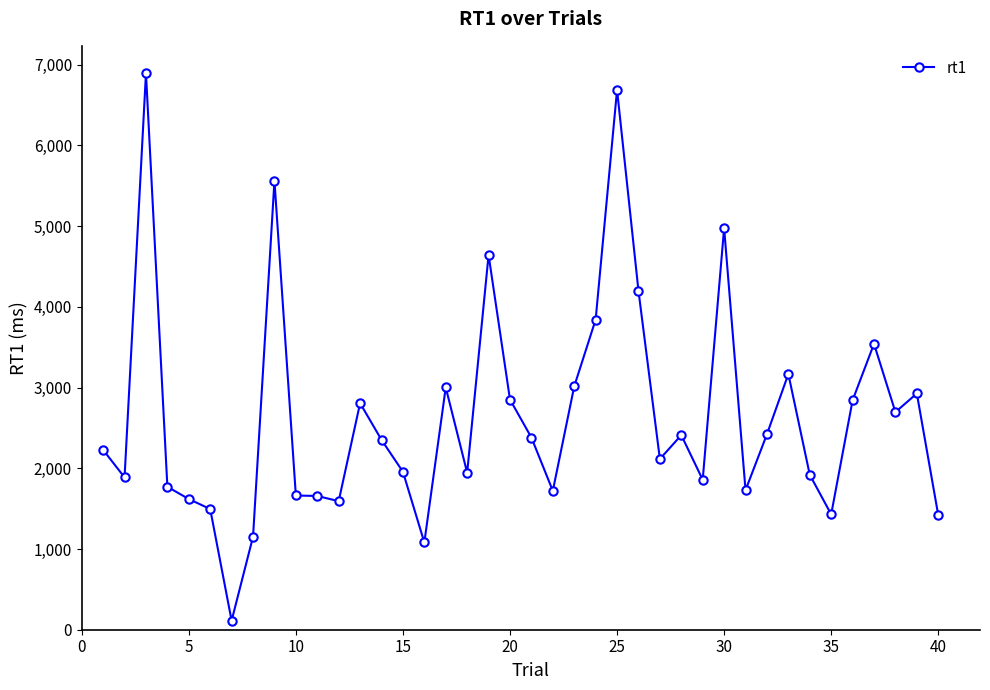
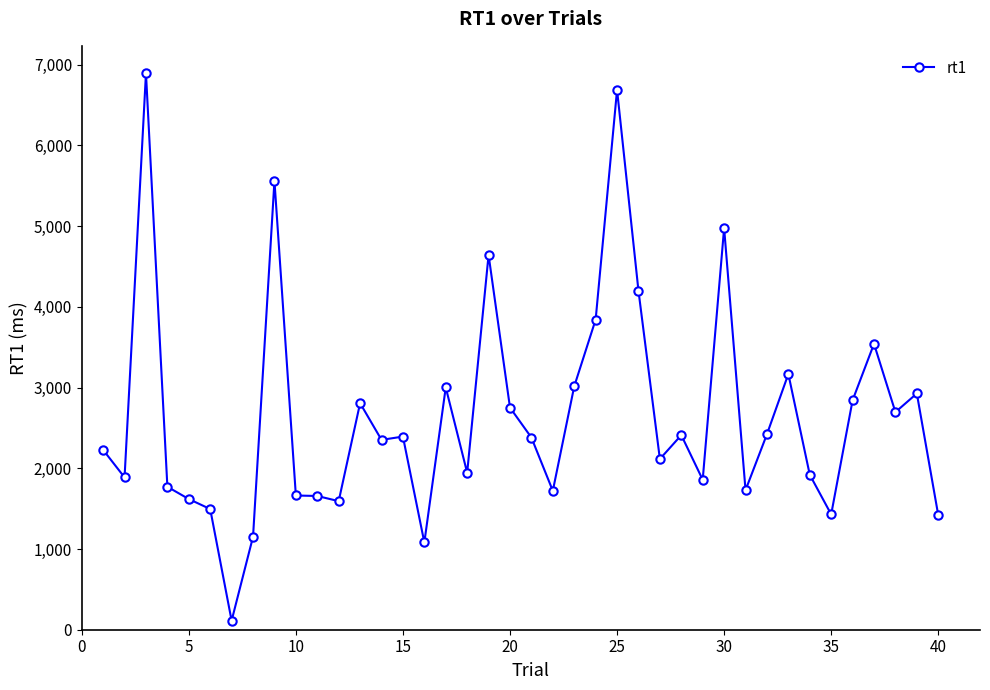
  {
    "5": "1,600",
    "10": "1,700",
-   "15": "2,000",
-   "20": "2,900",
+   "15": "2,400",
+   "20": "2,800",
    "25": "6,700",
    "30": "5,000",
    "35": "1,400",
    "40": "1,400"
  }
